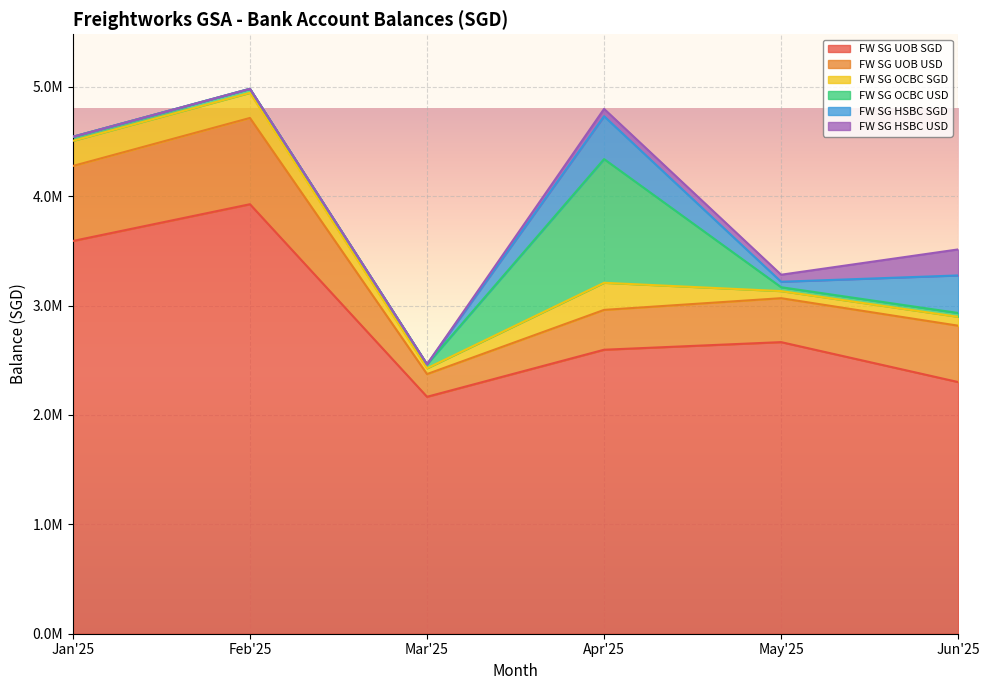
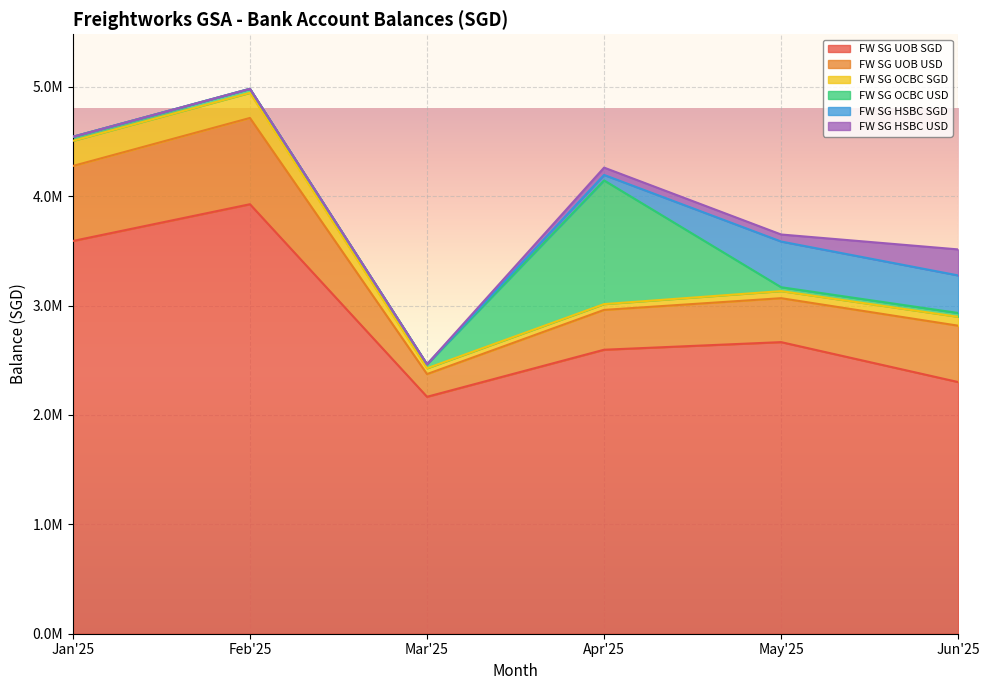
  {
    "FW SG OCBC SGD": {
      "Jan'25": 230000,
      "Feb'25": 230000,
      "Mar'25": 50000,
-     "Apr'25": 250000,
+     "Apr'25": 50000,
      "May'25": 60000,
      "Jun'25": 80000
    },
    "FW SG OCBC USD": {
      "Apr'25": 1130000,
      "May'25": 40000,
      "Jun'25": 40000
    },
    "FW SG HSBC SGD": {
-     "Apr'25": 390000,
-     "May'25": 50000,
+     "Apr'25": 50000,
+     "May'25": 420000,
      "Jun'25": 340000
    },
    "FW SG HSBC USD": {
      "Apr'25": 70000,
      "May'25": 60000,
      "Jun'25": 240000
    }
  }
